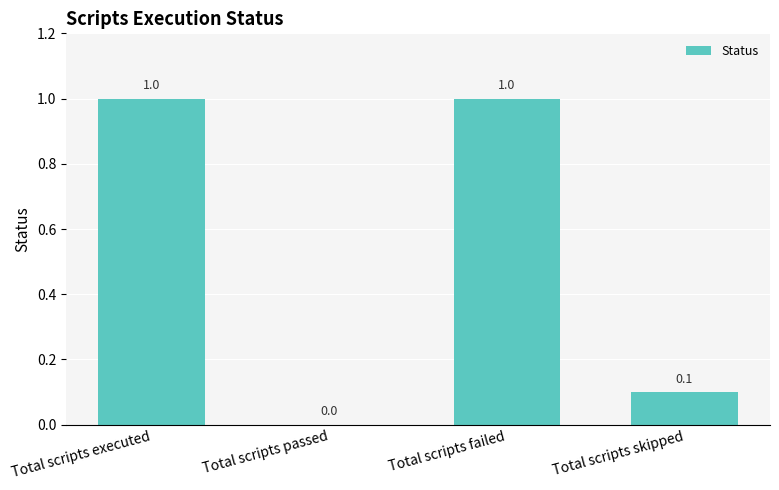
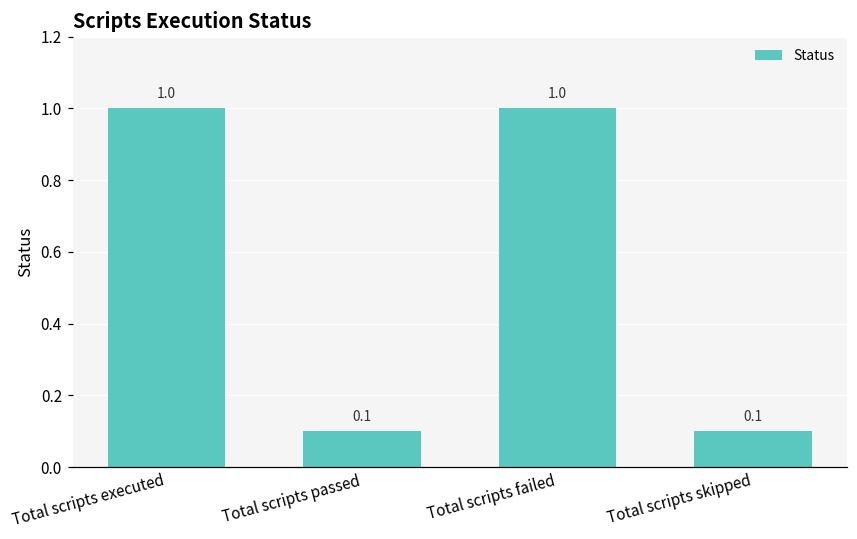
  {
    "Total scripts executed": 1.0,
-   "Total scripts passed": 0.0,
+   "Total scripts passed": 0.1,
    "Total scripts failed": 1.0,
    "Total scripts skipped": 0.1
  }
